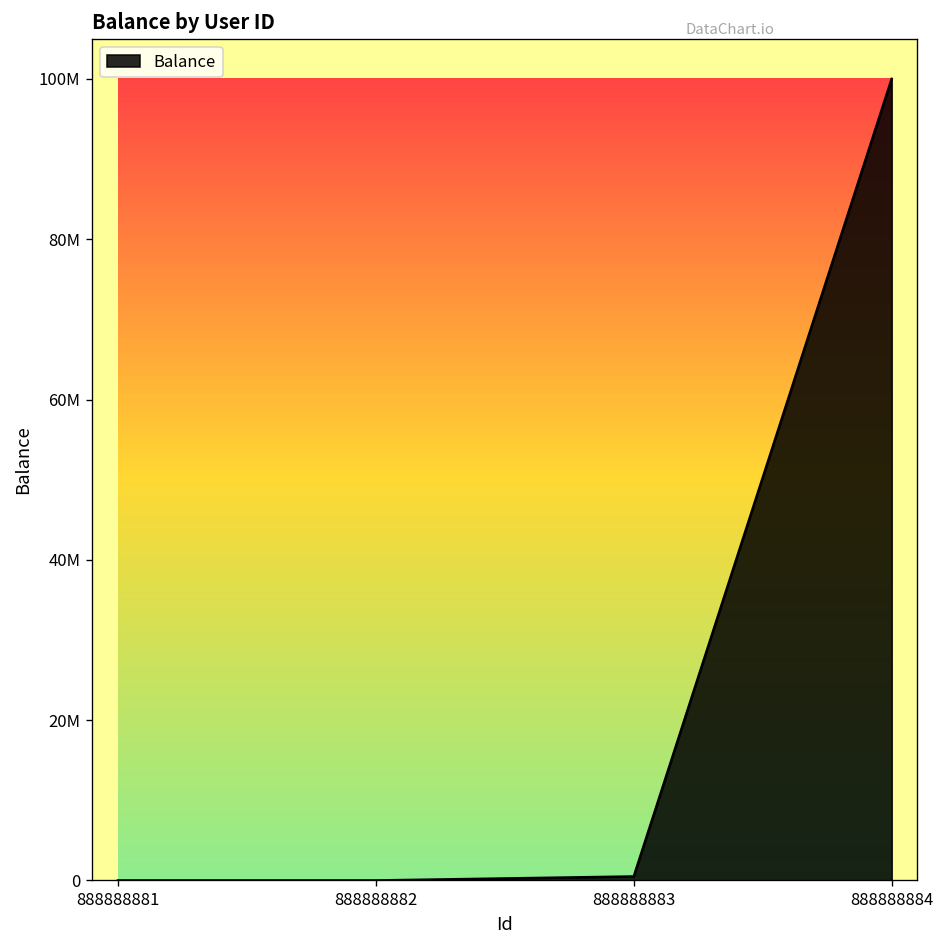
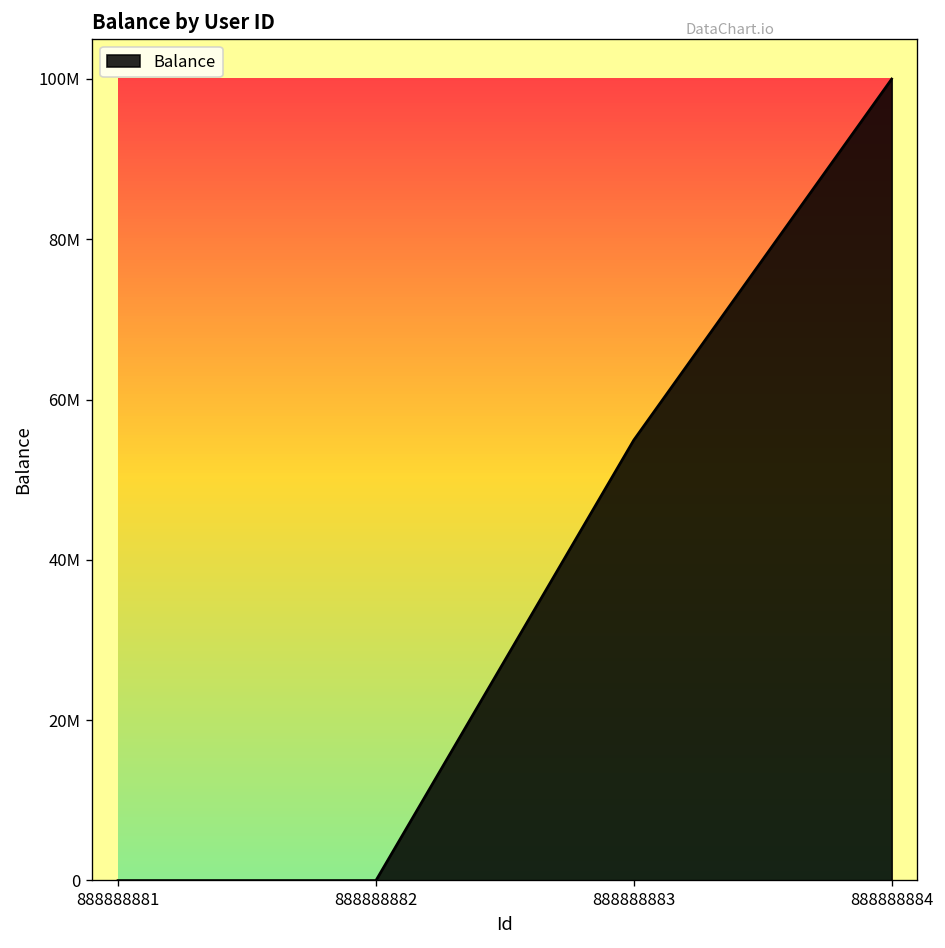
  {
    "888888881": 0,
    "888888882": 0,
-   "888888883": 1000000,
+   "888888883": 55000000,
    "888888884": 100000000
  }
